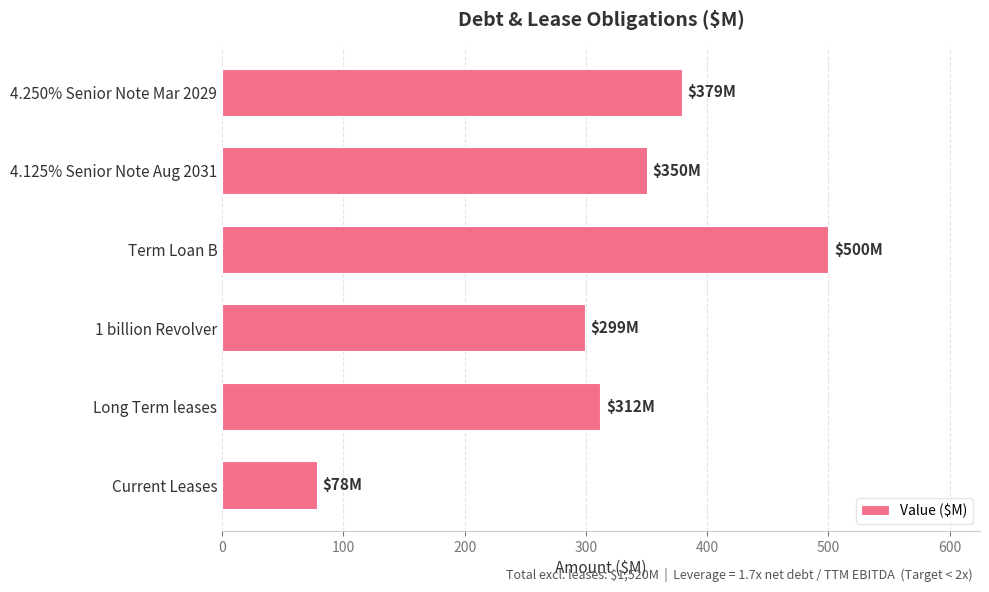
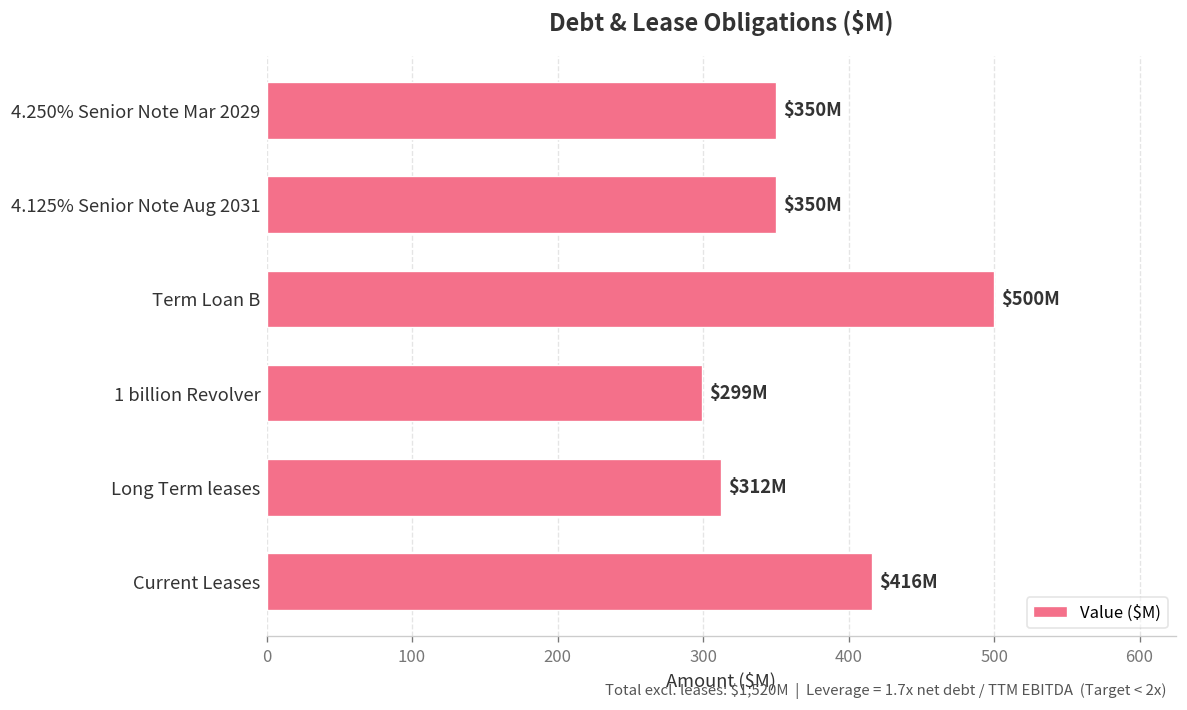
  {
-   "4.250% Senior Note Mar 2029": "$379M",
+   "4.250% Senior Note Mar 2029": "$350M",
    "4.125% Senior Note Aug 2031": "$350M",
    "Term Loan B": "$500M",
    "1 billion Revolver": "$299M",
    "Long Term leases": "$312M",
-   "Current Leases": "$78M"
+   "Current Leases": "$416M"
  }
